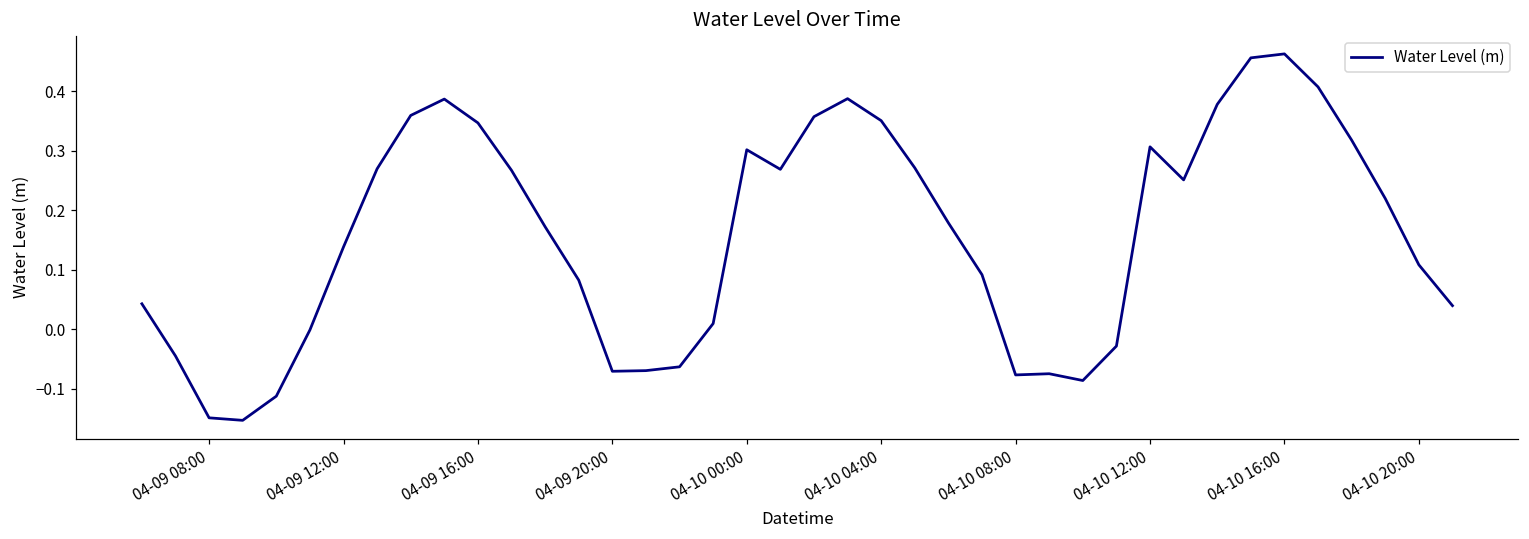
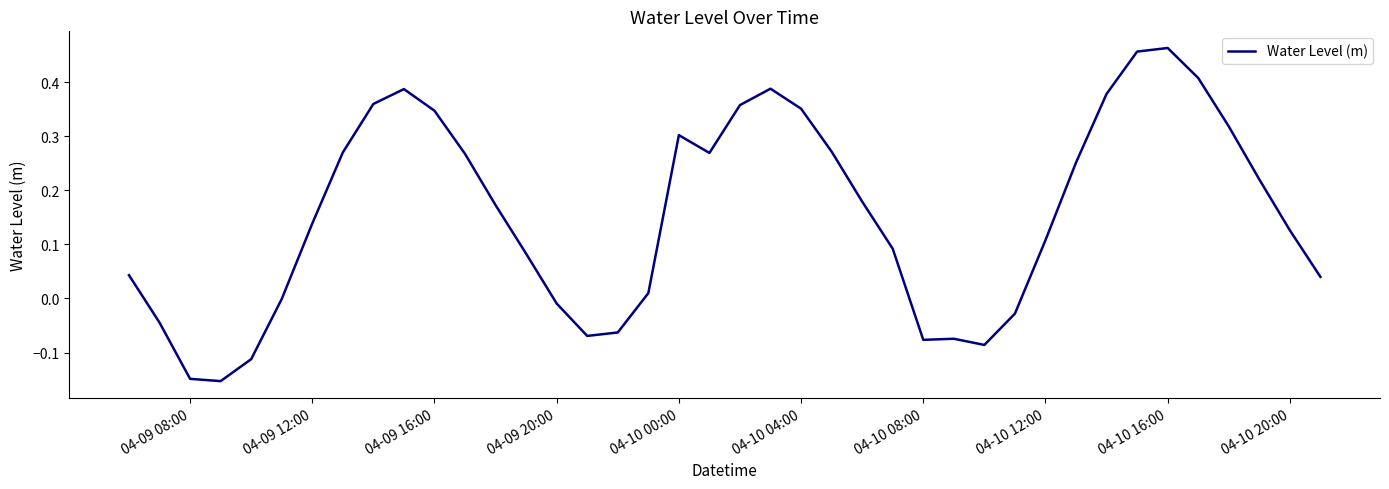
  {
    "04-09 08:00": -0.15,
    "04-09 12:00": 0.14,
    "04-09 16:00": 0.35,
-   "04-09 20:00": -0.07,
+   "04-09 20:00": -0.01,
    "04-10 00:00": 0.30,
    "04-10 04:00": 0.35,
    "04-10 08:00": -0.08,
-   "04-10 12:00": 0.31,
+   "04-10 12:00": 0.11,
    "04-10 16:00": 0.46,
-   "04-10 20:00": 0.11
+   "04-10 20:00": 0.13
  }
